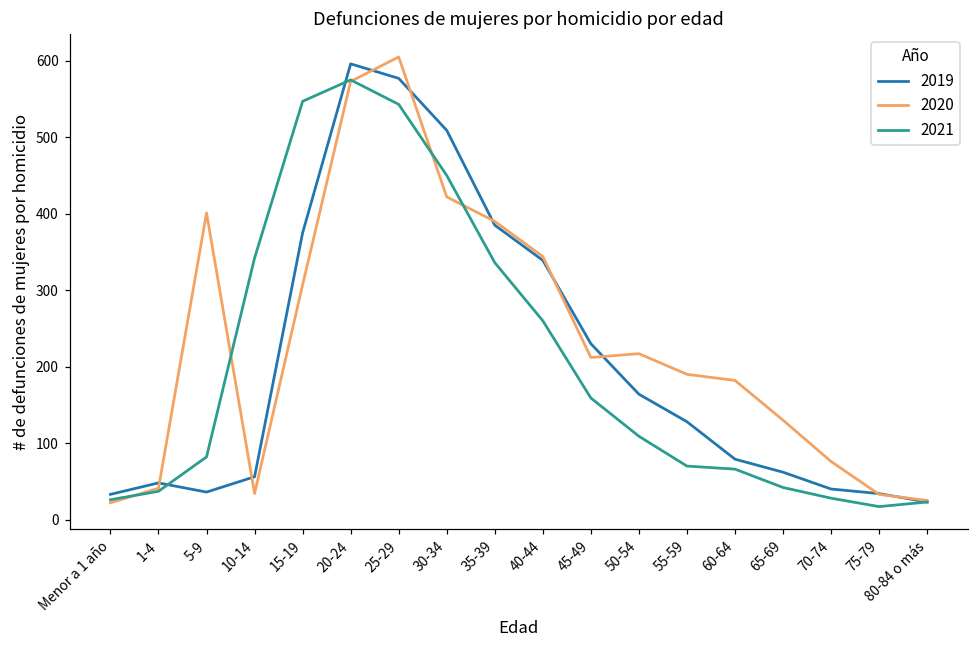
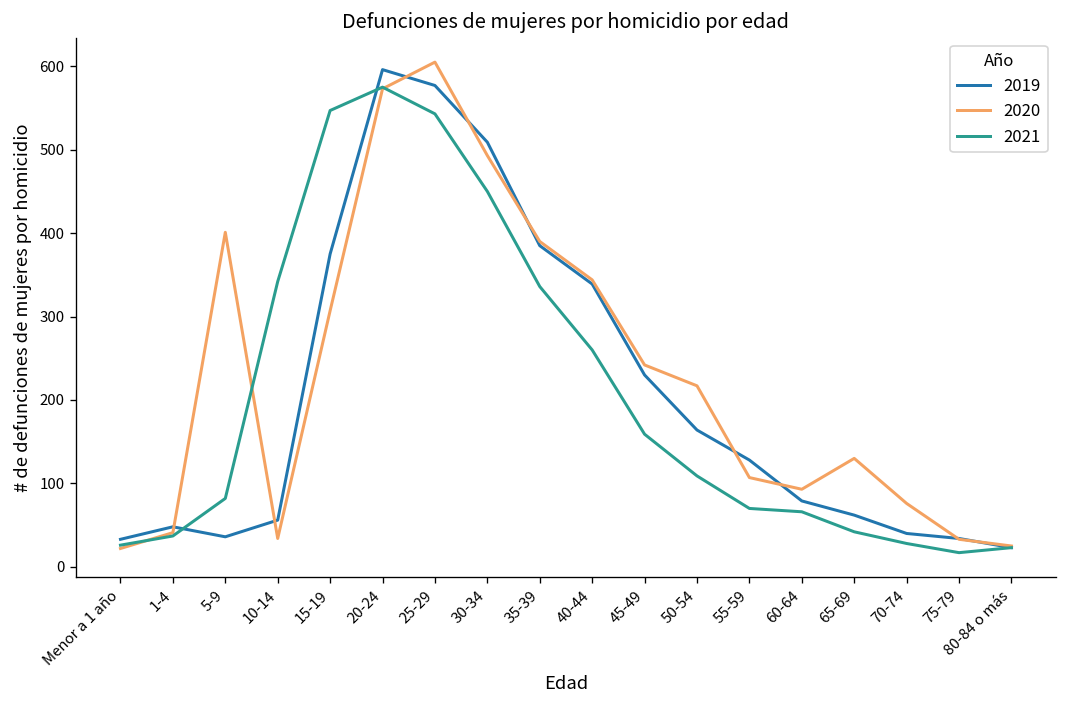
  {
    "2020": {
      "Menor a 1 año": 20,
      "1-4": 40,
      "5-9": 400,
      "10-14": 30,
      "15-19": 310,
      "25-29": 610,
-     "30-34": 420,
+     "30-34": 490,
      "35-39": 390,
      "40-44": 340,
-     "45-49": 210,
+     "45-49": 240,
      "50-54": 220,
-     "55-59": 190,
-     "60-64": 180,
+     "55-59": 110,
+     "60-64": 90,
      "65-69": 130,
      "70-74": 80
    }
  }
